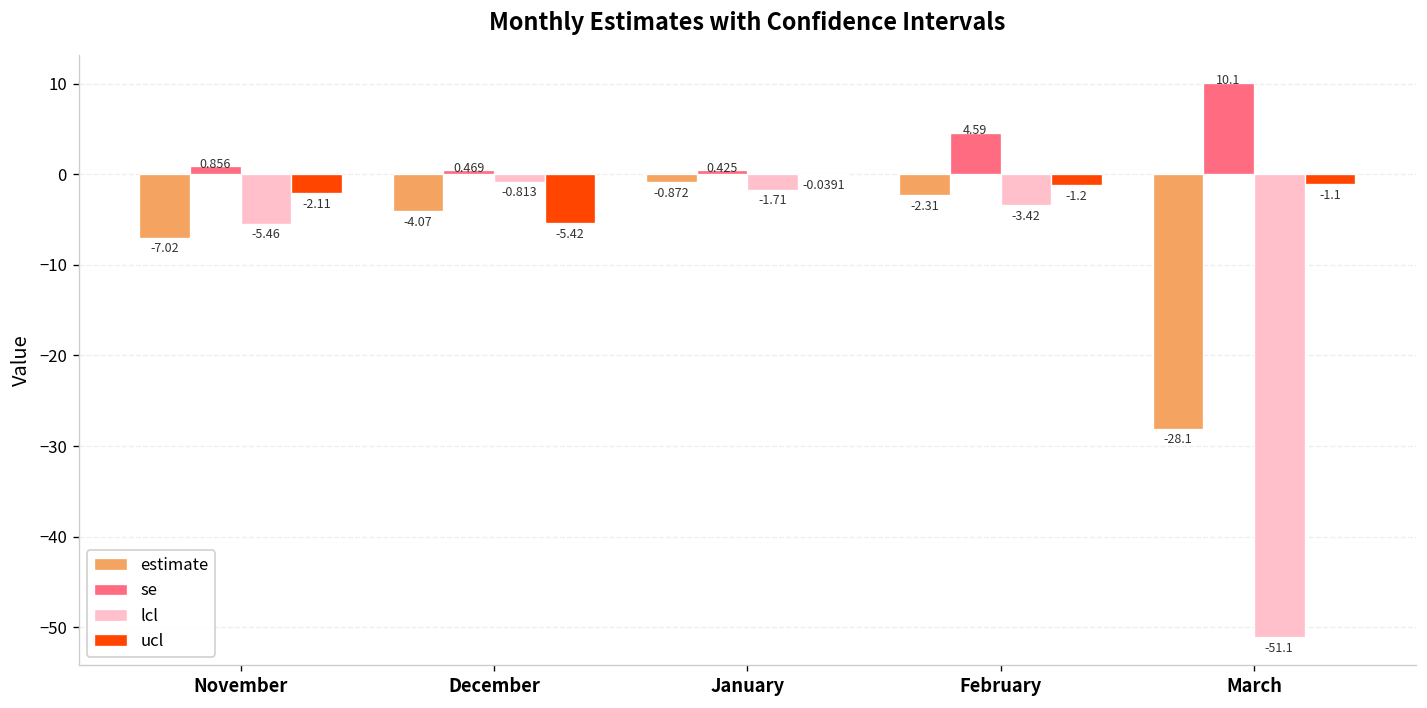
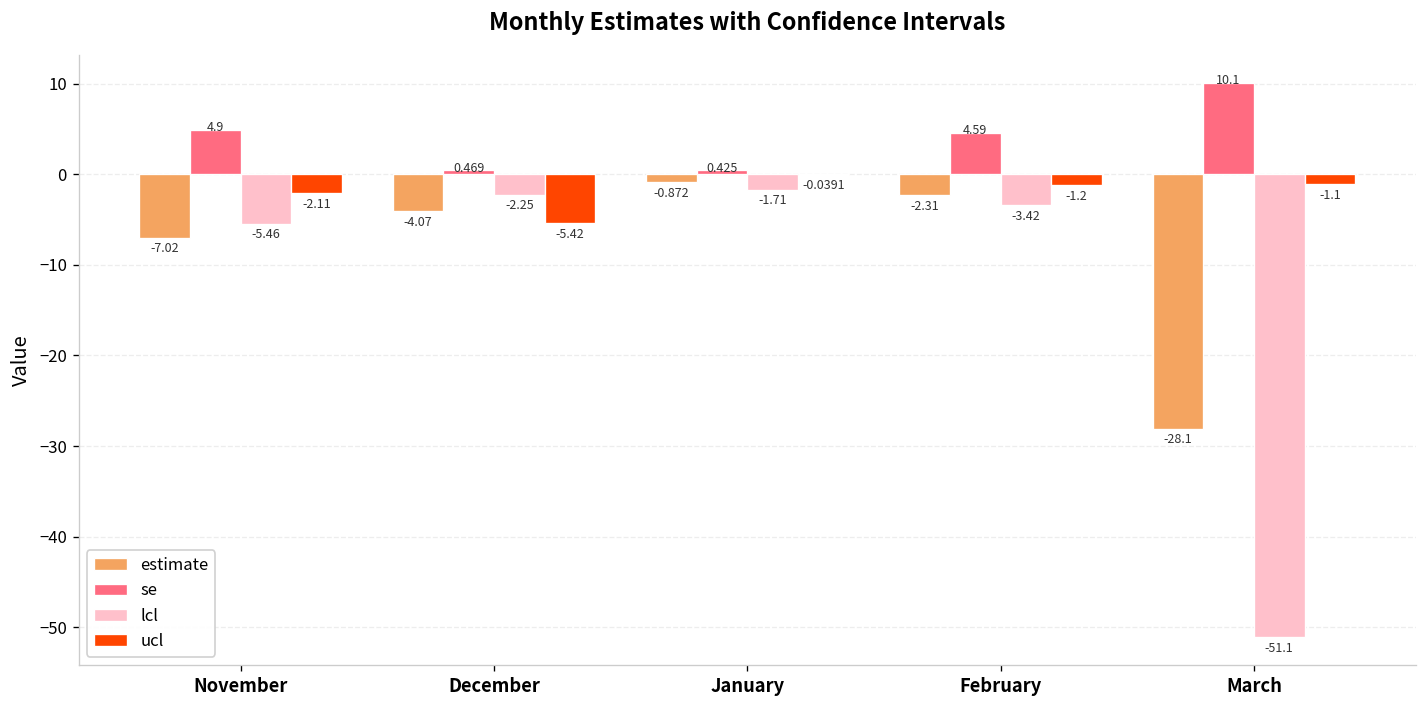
  {
    "estimate": {
      "November": -7.02,
      "December": -4.07,
      "January": -0.872,
      "February": -2.31,
      "March": -28.1
    },
    "se": {
-     "November": 0.856,
+     "November": 4.9,
      "December": 0.469,
      "January": 0.425,
      "February": 4.59,
      "March": 10.1
    },
    "lcl": {
      "November": -5.46,
-     "December": -0.813,
+     "December": -2.25,
      "January": -1.71,
      "February": -3.42,
      "March": -51.1
    },
    "ucl": {
      "November": -2.11,
      "December": -5.42,
      "January": -0.0391,
      "February": -1.2,
      "March": -1.1
    }
  }
